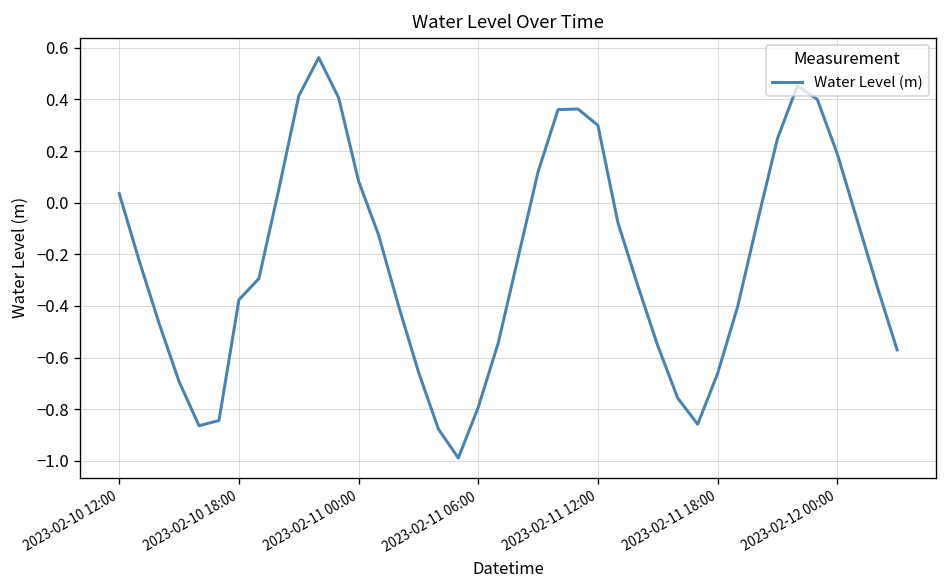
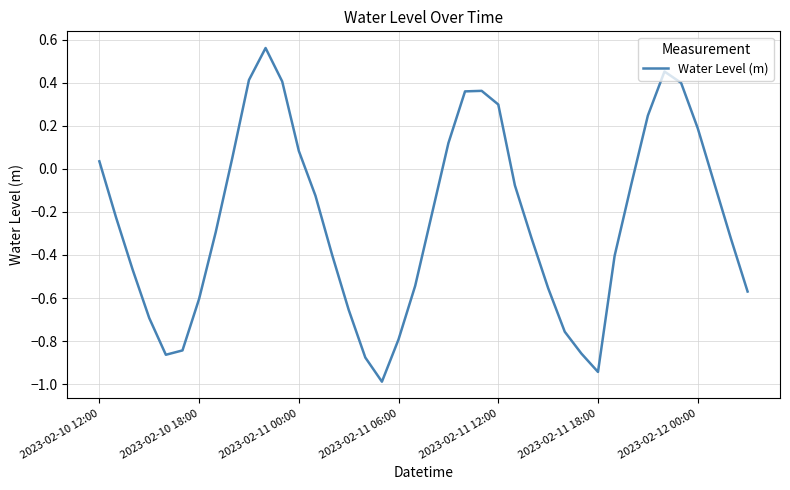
  {
    "2023-02-10 12:00": 0.04,
-   "2023-02-10 18:00": -0.38,
+   "2023-02-10 18:00": -0.60,
    "2023-02-11 00:00": 0.08,
    "2023-02-11 06:00": -0.79,
    "2023-02-11 12:00": 0.30,
-   "2023-02-11 18:00": -0.66,
+   "2023-02-11 18:00": -0.94,
    "2023-02-12 00:00": 0.19
  }
